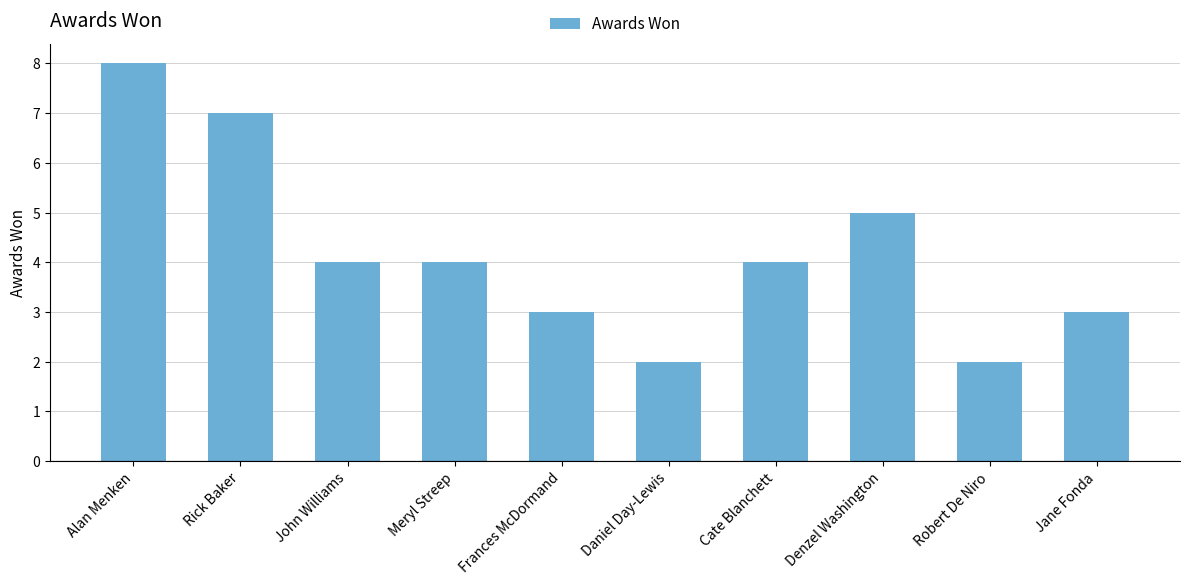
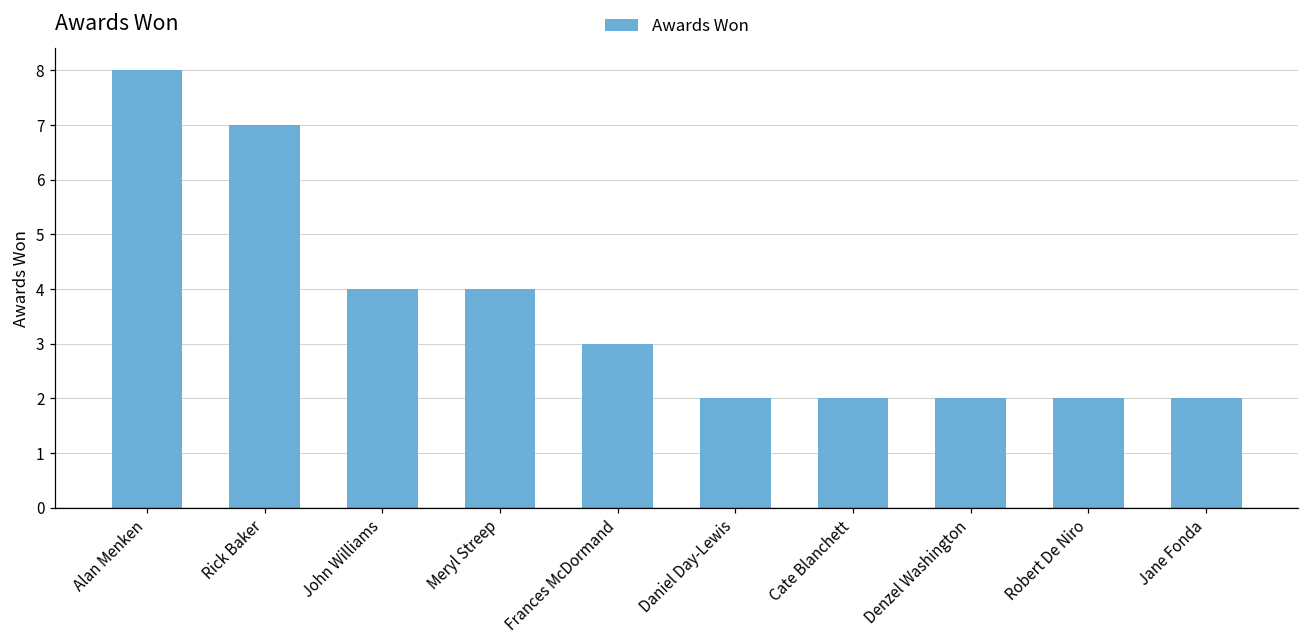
  {
    "Alan Menken": 8,
    "Rick Baker": 7,
    "John Williams": 4,
    "Meryl Streep": 4,
    "Frances McDormand": 3,
    "Daniel Day-Lewis": 2,
-   "Cate Blanchett": 4,
-   "Denzel Washington": 5,
+   "Cate Blanchett": 2,
+   "Denzel Washington": 2,
    "Robert De Niro": 2,
-   "Jane Fonda": 3
+   "Jane Fonda": 2
  }
